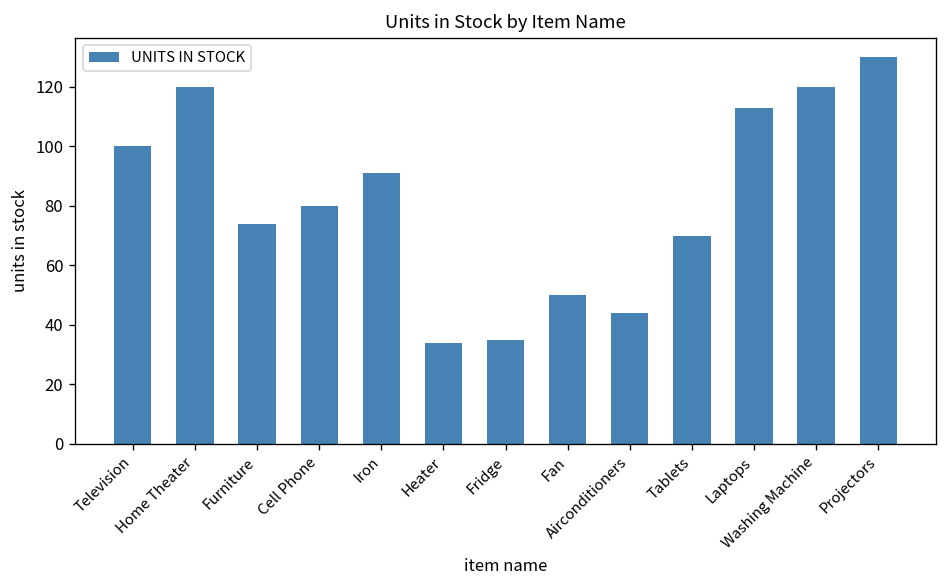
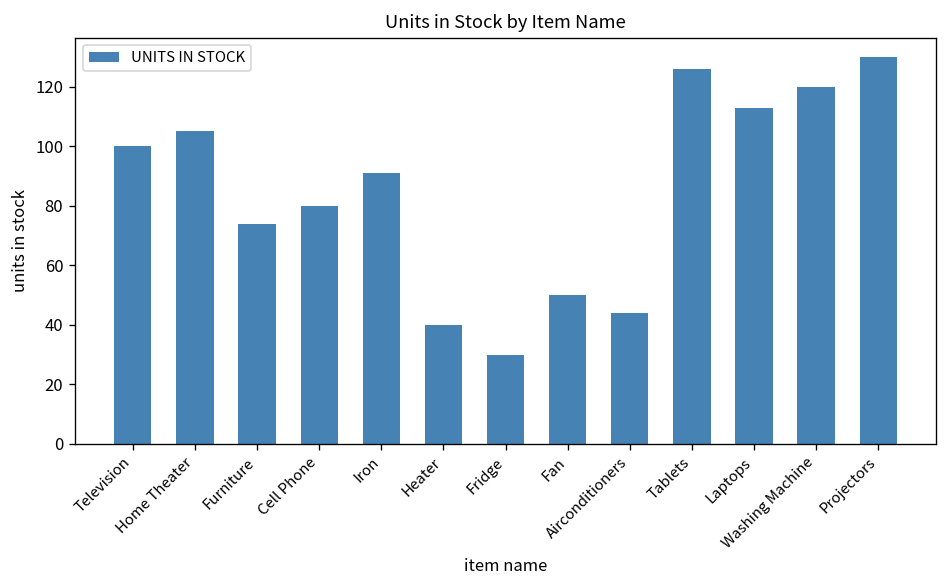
  {
    "Television": 100,
-   "Home Theater": 120,
+   "Home Theater": 105,
    "Furniture": 74,
    "Cell Phone": 80,
    "Iron": 91,
-   "Heater": 34,
-   "Fridge": 35,
+   "Heater": 40,
+   "Fridge": 30,
    "Fan": 50,
    "Airconditioners": 44,
-   "Tablets": 70,
+   "Tablets": 126,
    "Laptops": 113,
    "Washing Machine": 120,
    "Projectors": 130
  }
